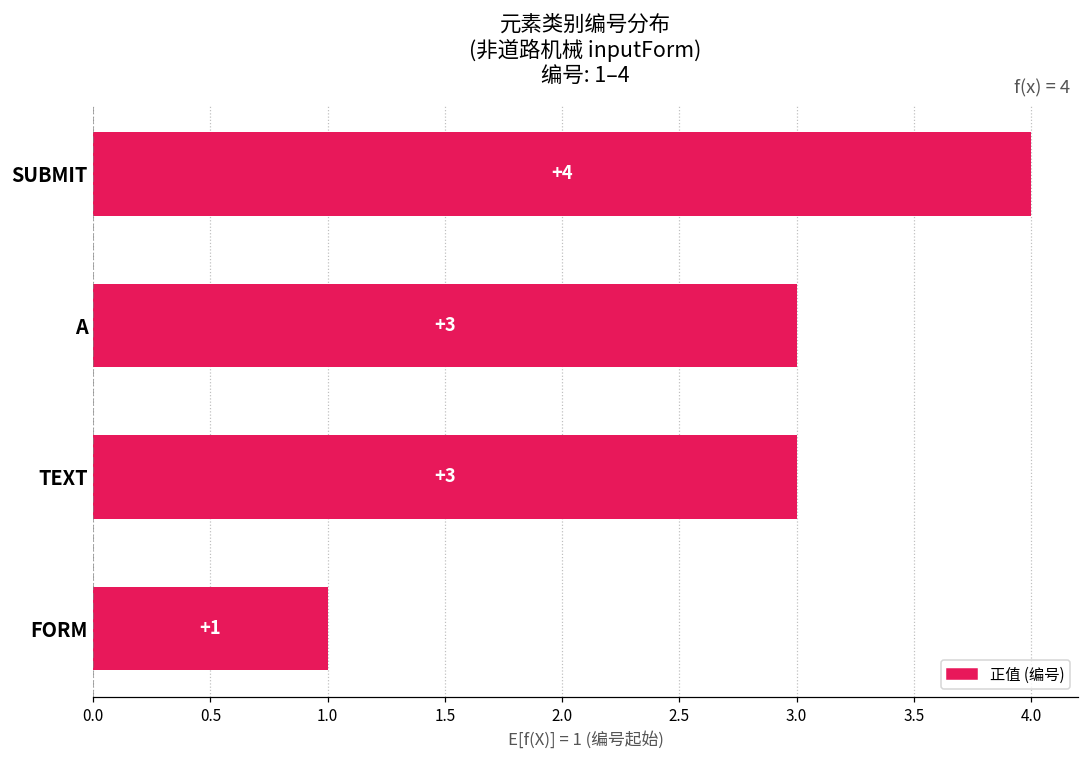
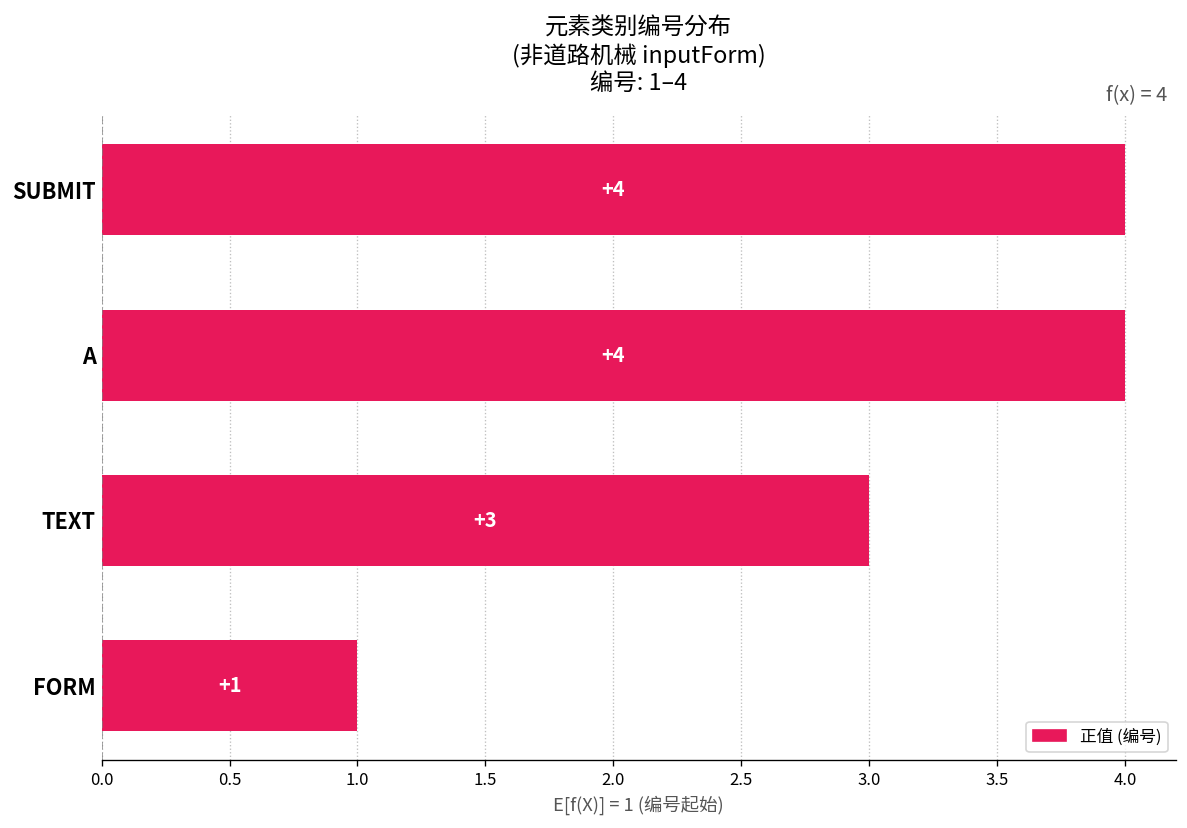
  {
    "SUBMIT": "+4",
-   "A": "+3",
+   "A": "+4",
    "TEXT": "+3",
    "FORM": "+1"
  }
